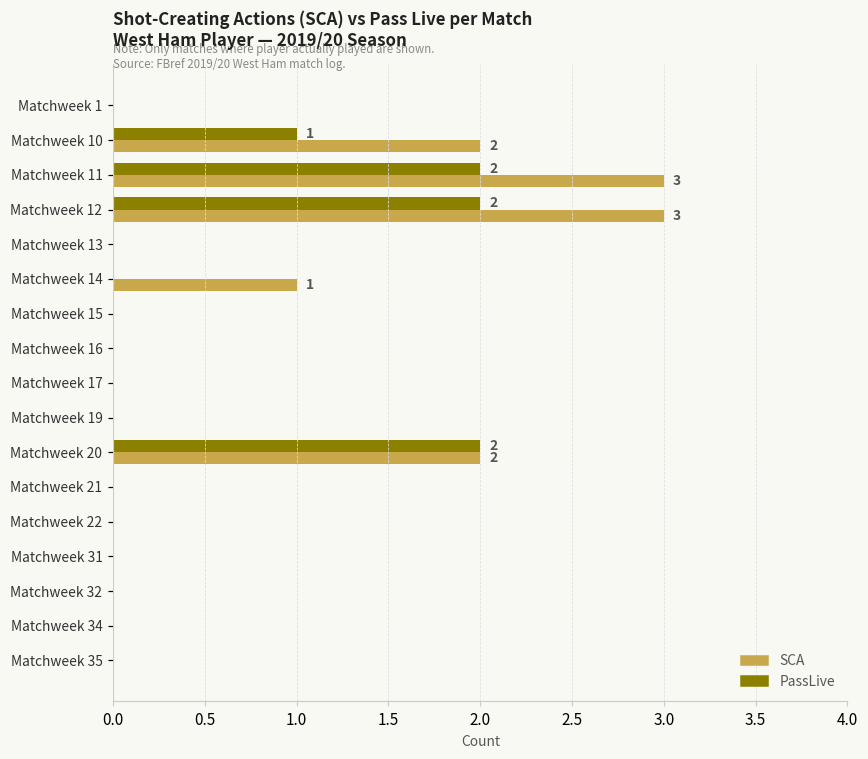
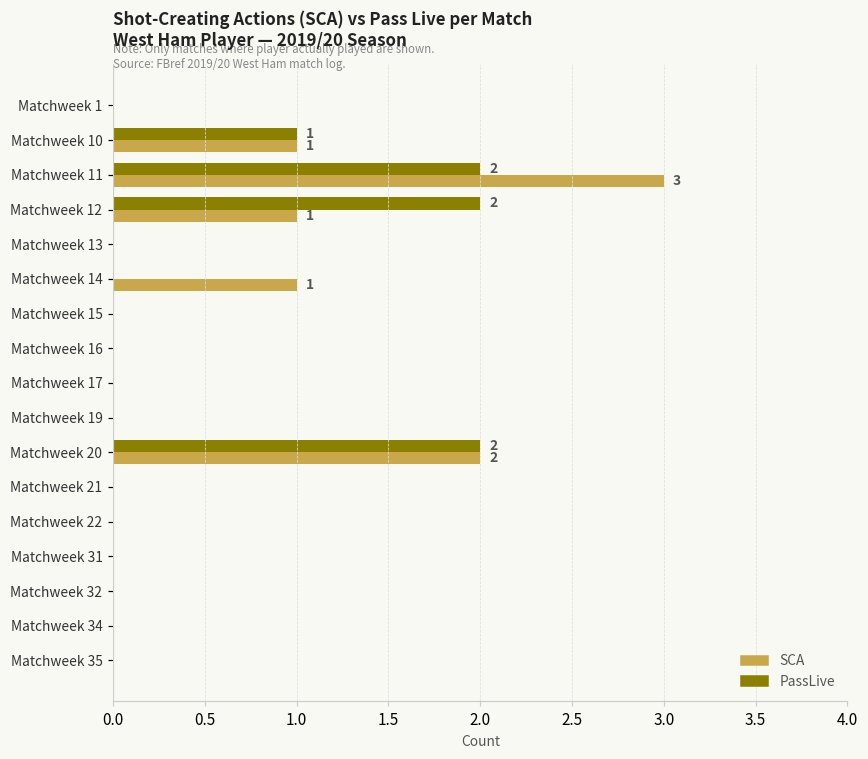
  {
    "SCA": {
-     "Matchweek 10": 2,
+     "Matchweek 10": 1,
      "Matchweek 11": 3,
-     "Matchweek 12": 3,
+     "Matchweek 12": 1,
      "Matchweek 14": 1
    },
    "PassLive": {
      "Matchweek 11": 2,
      "Matchweek 12": 2
    }
  }
